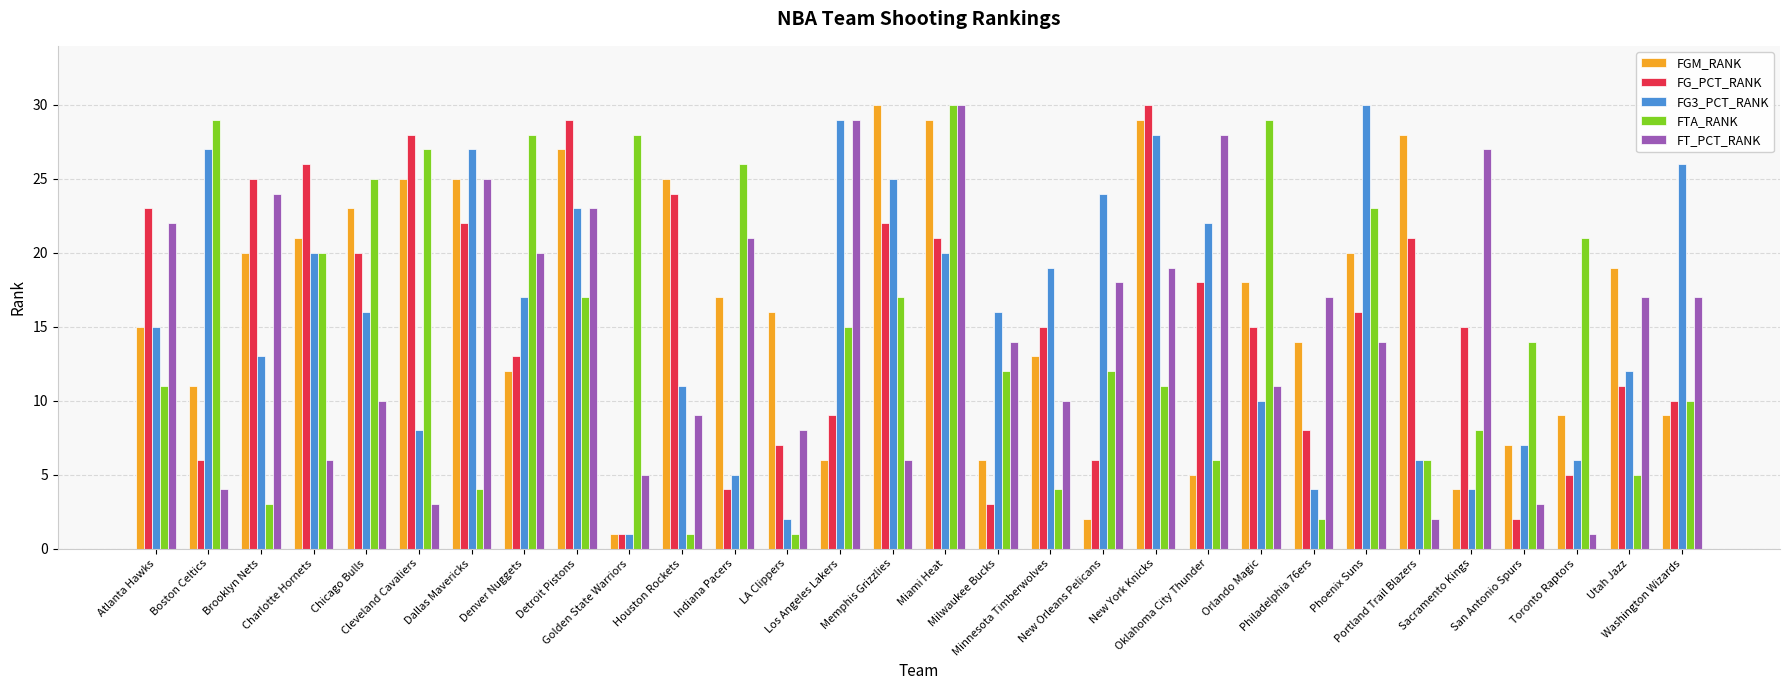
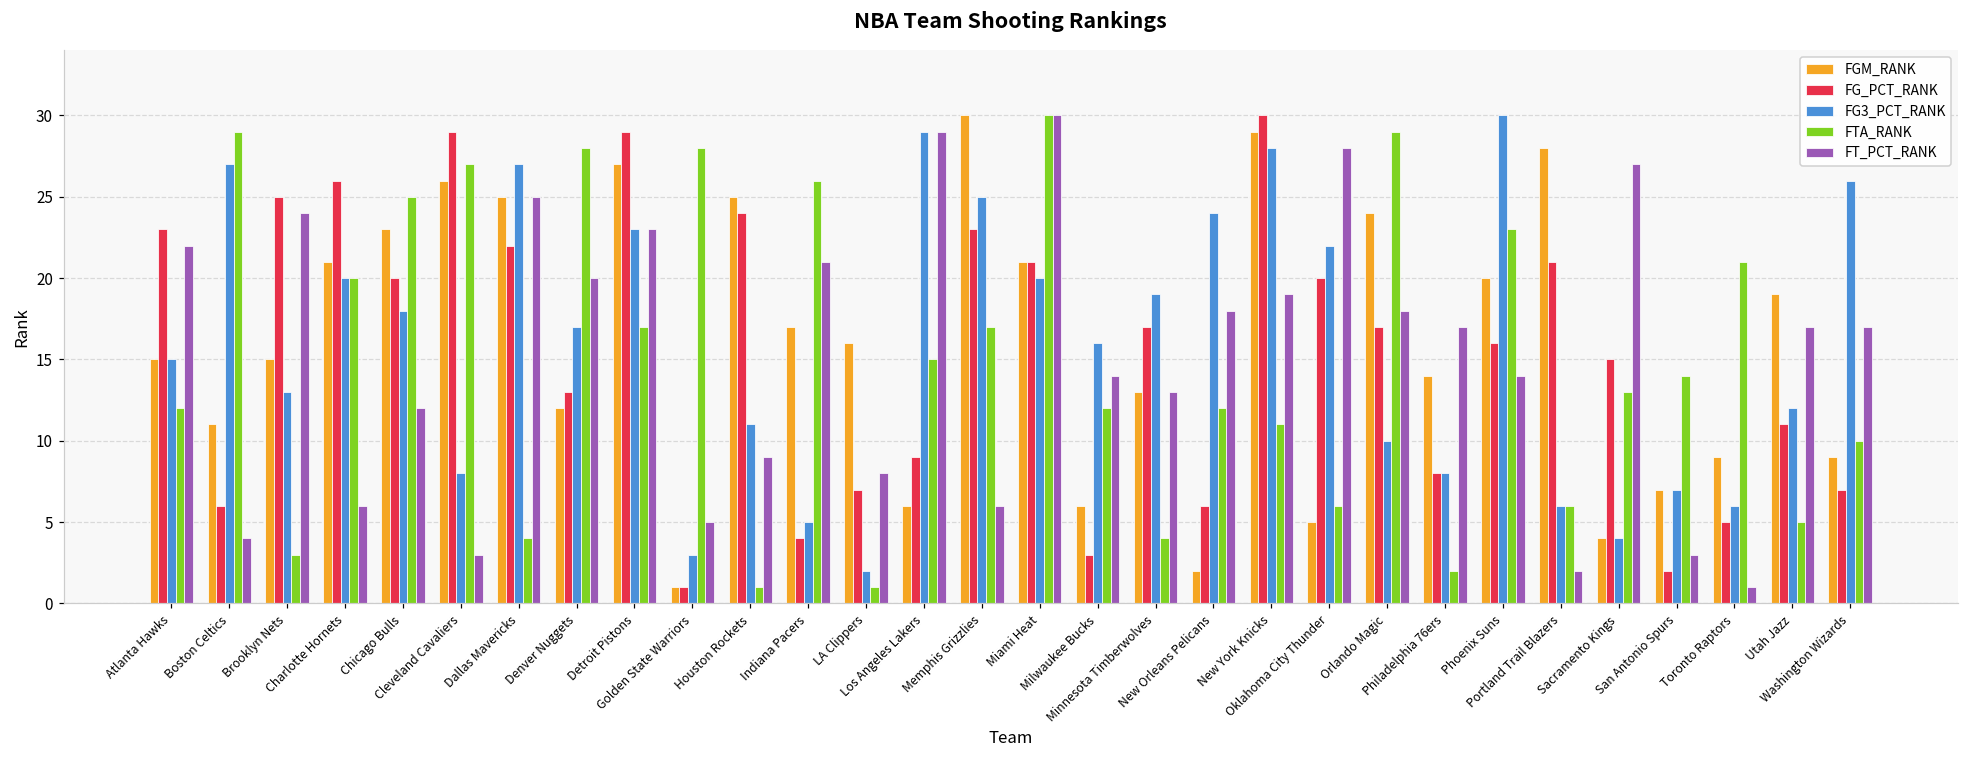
  {
    "FGM_RANK": {
      "Atlanta Hawks": 15,
      "Boston Celtics": 11,
-     "Brooklyn Nets": 20,
+     "Brooklyn Nets": 15,
      "Charlotte Hornets": 21,
      "Chicago Bulls": 23,
-     "Cleveland Cavaliers": 25,
+     "Cleveland Cavaliers": 26,
      "Dallas Mavericks": 25,
      "Denver Nuggets": 12,
      "Detroit Pistons": 27,
      "Golden State Warriors": 1,
      "Houston Rockets": 25,
      "Indiana Pacers": 17,
      "LA Clippers": 16,
      "Los Angeles Lakers": 6,
      "Memphis Grizzlies": 30,
-     "Miami Heat": 29,
+     "Miami Heat": 21,
      "Milwaukee Bucks": 6,
      "Minnesota Timberwolves": 13,
      "New Orleans Pelicans": 2,
      "New York Knicks": 29,
      "Oklahoma City Thunder": 5,
-     "Orlando Magic": 18,
+     "Orlando Magic": 24,
      "Philadelphia 76ers": 14,
      "Phoenix Suns": 20,
      "Portland Trail Blazers": 28,
      "Sacramento Kings": 4,
      "San Antonio Spurs": 7,
      "Toronto Raptors": 9,
      "Utah Jazz": 19,
      "Washington Wizards": 9
    },
    "FG_PCT_RANK": {
      "Atlanta Hawks": 23,
      "Boston Celtics": 6,
      "Brooklyn Nets": 25,
      "Charlotte Hornets": 26,
      "Chicago Bulls": 20,
-     "Cleveland Cavaliers": 28,
+     "Cleveland Cavaliers": 29,
      "Dallas Mavericks": 22,
      "Denver Nuggets": 13,
      "Detroit Pistons": 29,
      "Golden State Warriors": 1,
      "Houston Rockets": 24,
      "Indiana Pacers": 4,
      "LA Clippers": 7,
      "Los Angeles Lakers": 9,
-     "Memphis Grizzlies": 22,
+     "Memphis Grizzlies": 23,
      "Miami Heat": 21,
      "Milwaukee Bucks": 3,
-     "Minnesota Timberwolves": 15,
+     "Minnesota Timberwolves": 17,
      "New Orleans Pelicans": 6,
      "New York Knicks": 30,
-     "Oklahoma City Thunder": 18,
-     "Orlando Magic": 15,
+     "Oklahoma City Thunder": 20,
+     "Orlando Magic": 17,
      "Philadelphia 76ers": 8,
      "Phoenix Suns": 16,
      "Portland Trail Blazers": 21,
      "Sacramento Kings": 15,
      "San Antonio Spurs": 2,
      "Toronto Raptors": 5,
      "Utah Jazz": 11,
-     "Washington Wizards": 10
+     "Washington Wizards": 7
    },
    "FG3_PCT_RANK": {
      "Atlanta Hawks": 15,
      "Boston Celtics": 27,
      "Brooklyn Nets": 13,
      "Charlotte Hornets": 20,
-     "Chicago Bulls": 16,
+     "Chicago Bulls": 18,
      "Cleveland Cavaliers": 8,
      "Dallas Mavericks": 27,
      "Denver Nuggets": 17,
      "Detroit Pistons": 23,
-     "Golden State Warriors": 1,
+     "Golden State Warriors": 3,
      "Houston Rockets": 11,
      "Indiana Pacers": 5,
      "LA Clippers": 2,
      "Los Angeles Lakers": 29,
      "Memphis Grizzlies": 25,
      "Miami Heat": 20,
      "Milwaukee Bucks": 16,
      "Minnesota Timberwolves": 19,
      "New Orleans Pelicans": 24,
      "New York Knicks": 28,
      "Oklahoma City Thunder": 22,
      "Orlando Magic": 10,
-     "Philadelphia 76ers": 4,
+     "Philadelphia 76ers": 8,
      "Phoenix Suns": 30,
      "Portland Trail Blazers": 6,
      "Sacramento Kings": 4,
      "San Antonio Spurs": 7,
      "Toronto Raptors": 6,
      "Utah Jazz": 12,
      "Washington Wizards": 26
    },
    "FTA_RANK": {
-     "Atlanta Hawks": 11,
+     "Atlanta Hawks": 12,
      "Boston Celtics": 29,
      "Brooklyn Nets": 3,
      "Charlotte Hornets": 20,
      "Chicago Bulls": 25,
      "Cleveland Cavaliers": 27,
      "Dallas Mavericks": 4,
      "Denver Nuggets": 28,
      "Detroit Pistons": 17,
      "Golden State Warriors": 28,
      "Houston Rockets": 1,
      "Indiana Pacers": 26,
      "LA Clippers": 1,
      "Los Angeles Lakers": 15,
      "Memphis Grizzlies": 17,
      "Miami Heat": 30,
      "Milwaukee Bucks": 12,
      "Minnesota Timberwolves": 4,
      "New Orleans Pelicans": 12,
      "New York Knicks": 11,
      "Oklahoma City Thunder": 6,
      "Orlando Magic": 29,
      "Philadelphia 76ers": 2,
      "Phoenix Suns": 23,
      "Portland Trail Blazers": 6,
-     "Sacramento Kings": 8,
+     "Sacramento Kings": 13,
      "San Antonio Spurs": 14,
      "Toronto Raptors": 21,
      "Utah Jazz": 5,
      "Washington Wizards": 10
    },
    "FT_PCT_RANK": {
      "Atlanta Hawks": 22,
      "Boston Celtics": 4,
      "Brooklyn Nets": 24,
      "Charlotte Hornets": 6,
-     "Chicago Bulls": 10,
+     "Chicago Bulls": 12,
      "Cleveland Cavaliers": 3,
      "Dallas Mavericks": 25,
      "Denver Nuggets": 20,
      "Detroit Pistons": 23,
      "Golden State Warriors": 5,
      "Houston Rockets": 9,
      "Indiana Pacers": 21,
      "LA Clippers": 8,
      "Los Angeles Lakers": 29,
      "Memphis Grizzlies": 6,
      "Miami Heat": 30,
      "Milwaukee Bucks": 14,
-     "Minnesota Timberwolves": 10,
+     "Minnesota Timberwolves": 13,
      "New Orleans Pelicans": 18,
      "New York Knicks": 19,
      "Oklahoma City Thunder": 28,
-     "Orlando Magic": 11,
+     "Orlando Magic": 18,
      "Philadelphia 76ers": 17,
      "Phoenix Suns": 14,
      "Portland Trail Blazers": 2,
      "Sacramento Kings": 27,
      "San Antonio Spurs": 3,
      "Toronto Raptors": 1,
      "Utah Jazz": 17,
      "Washington Wizards": 17
    }
  }
